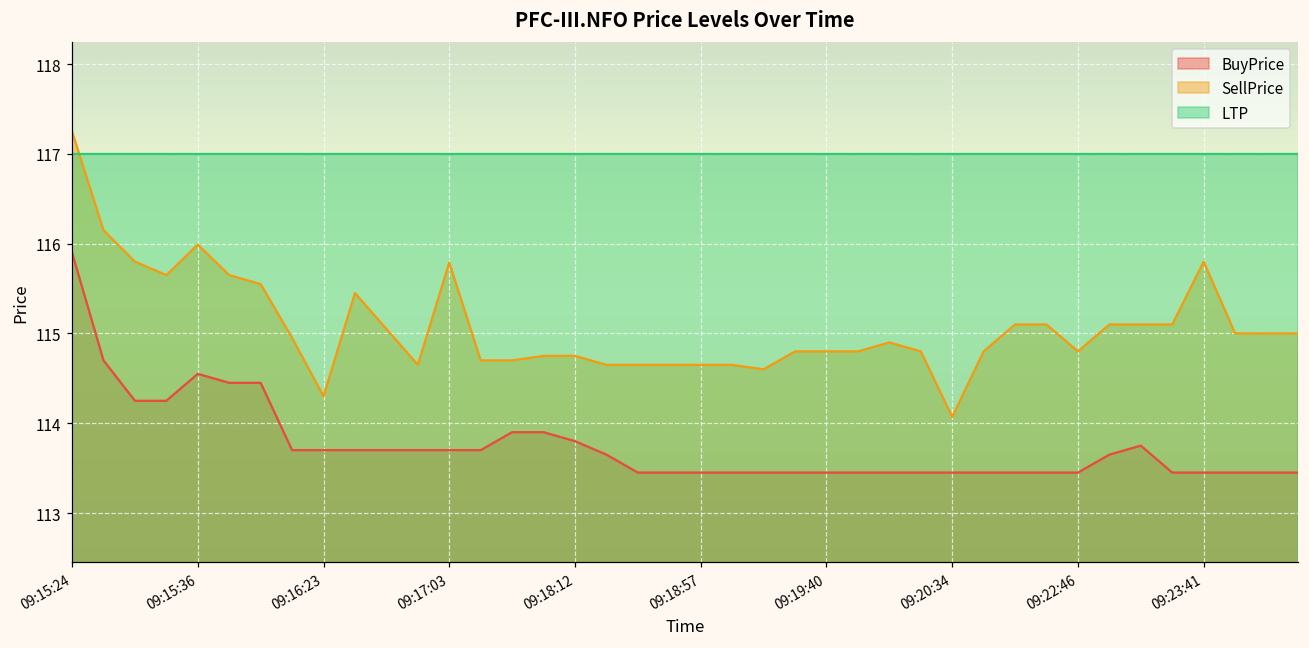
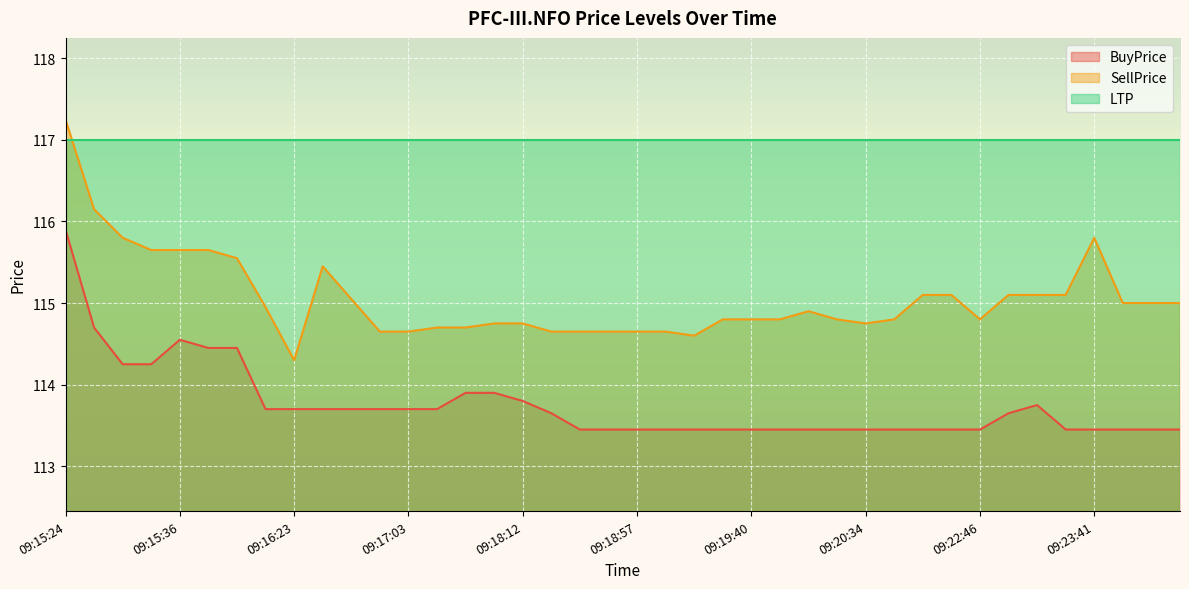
  {
    "BuyPrice": {
      "09:15:36": 114.6,
      "09:16:23": 113.7,
      "09:17:03": 113.7,
      "09:18:12": 113.8,
      "09:18:57": 113.5,
      "09:19:40": 113.5,
      "09:20:34": 113.5,
      "09:22:46": 113.5,
      "09:23:41": 113.5
    },
    "SellPrice": {
-     "09:15:36": 116.0,
+     "09:15:36": 115.7,
      "09:16:23": 114.3,
-     "09:17:03": 115.8,
+     "09:17:03": 114.7,
      "09:18:12": 114.8,
      "09:18:57": 114.7,
      "09:19:40": 114.8,
-     "09:20:34": 114.1,
+     "09:20:34": 114.8,
      "09:22:46": 114.8,
      "09:23:41": 115.8
    },
    "LTP": {
      "09:15:36": 117.0,
      "09:16:23": 117.0,
      "09:17:03": 117.0,
      "09:18:12": 117.0,
      "09:18:57": 117.0,
      "09:19:40": 117.0,
      "09:20:34": 117.0,
      "09:22:46": 117.0,
      "09:23:41": 117.0
    }
  }
